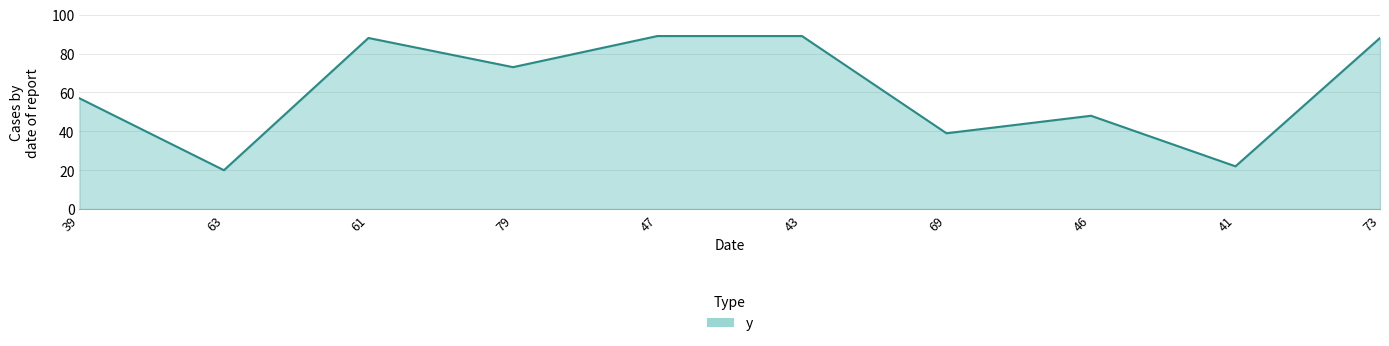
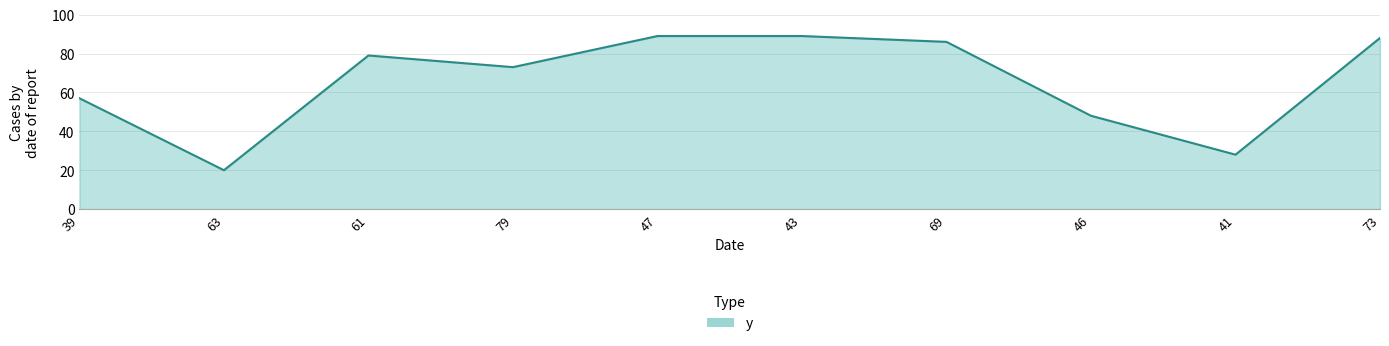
  {
    "39": 57,
    "63": 20,
-   "61": 88,
+   "61": 79,
    "79": 73,
    "47": 89,
    "43": 89,
-   "69": 39,
+   "69": 86,
    "46": 48,
-   "41": 22,
+   "41": 28,
    "73": 88
  }
